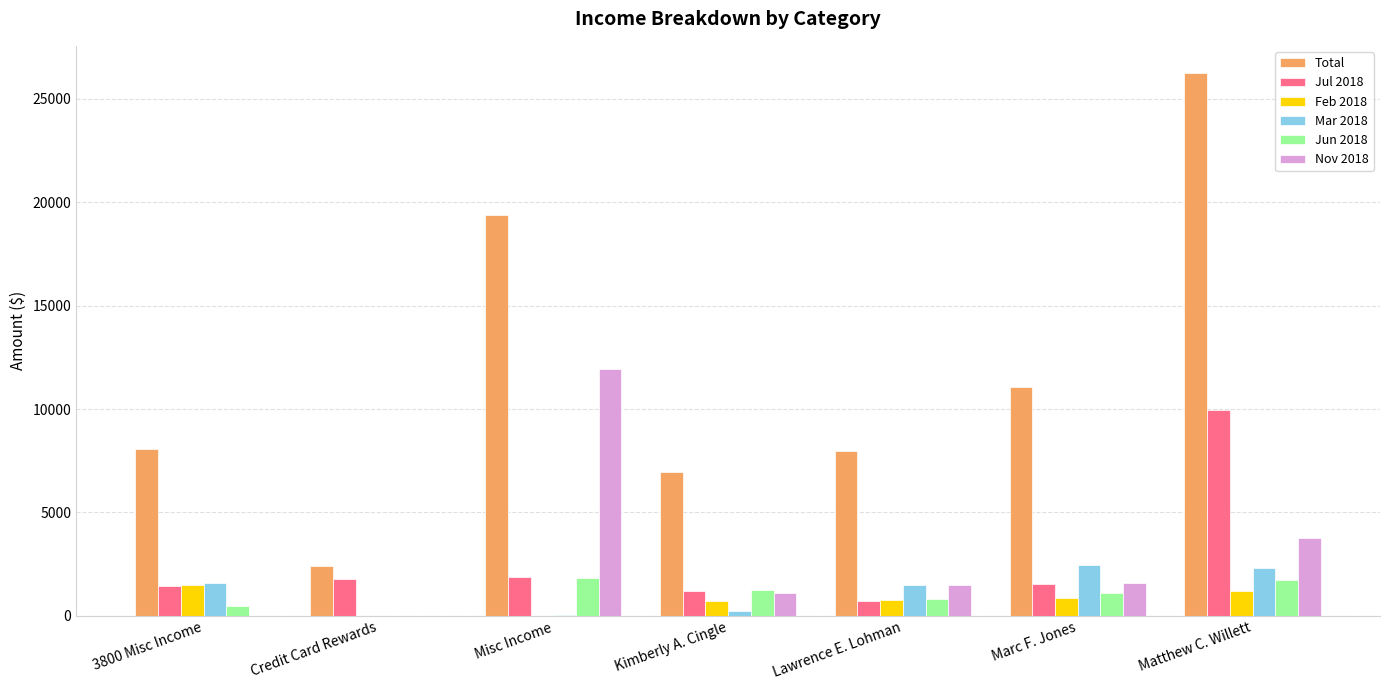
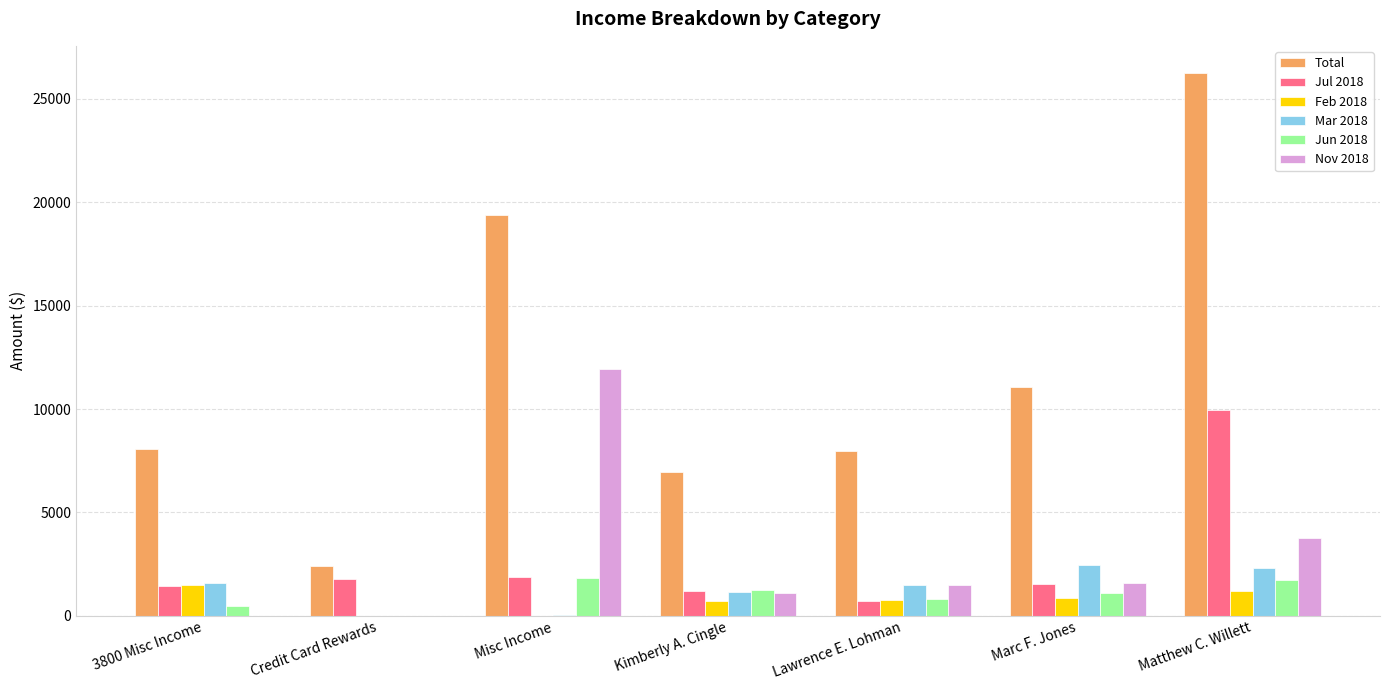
  {
    "Total": {
      "3800 Misc Income": 8100,
      "Credit Card Rewards": 2400,
      "Misc Income": 19400,
      "Kimberly A. Cingle": 7000,
      "Lawrence E. Lohman": 8000,
      "Marc F. Jones": 11000,
      "Matthew C. Willett": 26300
    },
    "Jul 2018": {
      "3800 Misc Income": 1400,
      "Credit Card Rewards": 1800,
      "Misc Income": 1900,
      "Kimberly A. Cingle": 1200,
      "Lawrence E. Lohman": 700,
      "Marc F. Jones": 1500,
      "Matthew C. Willett": 10000
    },
    "Feb 2018": {
      "3800 Misc Income": 1500,
      "Credit Card Rewards": 0,
      "Kimberly A. Cingle": 700,
      "Lawrence E. Lohman": 800,
      "Marc F. Jones": 800,
      "Matthew C. Willett": 1200
    },
    "Mar 2018": {
      "3800 Misc Income": 1600,
      "Credit Card Rewards": 0,
-     "Kimberly A. Cingle": 300,
+     "Kimberly A. Cingle": 1100,
      "Lawrence E. Lohman": 1500,
      "Marc F. Jones": 2400,
      "Matthew C. Willett": 2300
    },
    "Jun 2018": {
      "3800 Misc Income": 500,
      "Credit Card Rewards": 0,
      "Misc Income": 1800,
      "Kimberly A. Cingle": 1200,
      "Lawrence E. Lohman": 800,
      "Marc F. Jones": 1100,
      "Matthew C. Willett": 1700
    },
    "Nov 2018": {
      "Credit Card Rewards": 0,
      "Misc Income": 11900,
      "Kimberly A. Cingle": 1100,
      "Lawrence E. Lohman": 1500,
      "Marc F. Jones": 1600,
      "Matthew C. Willett": 3800
    }
  }
